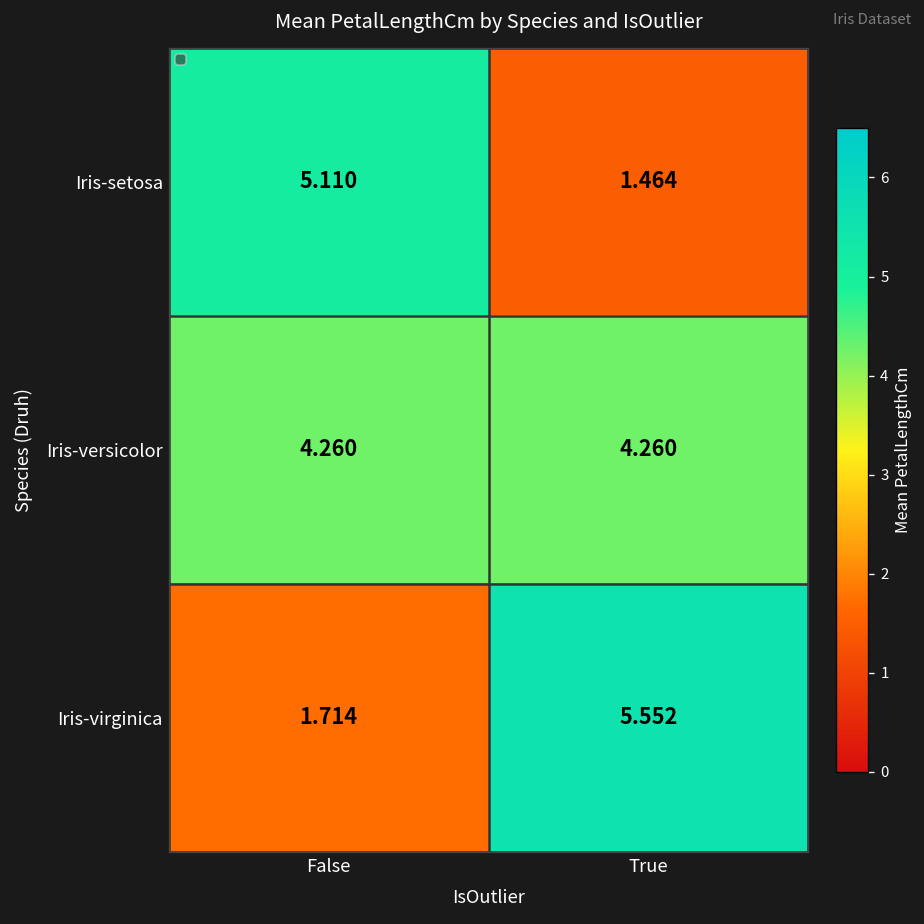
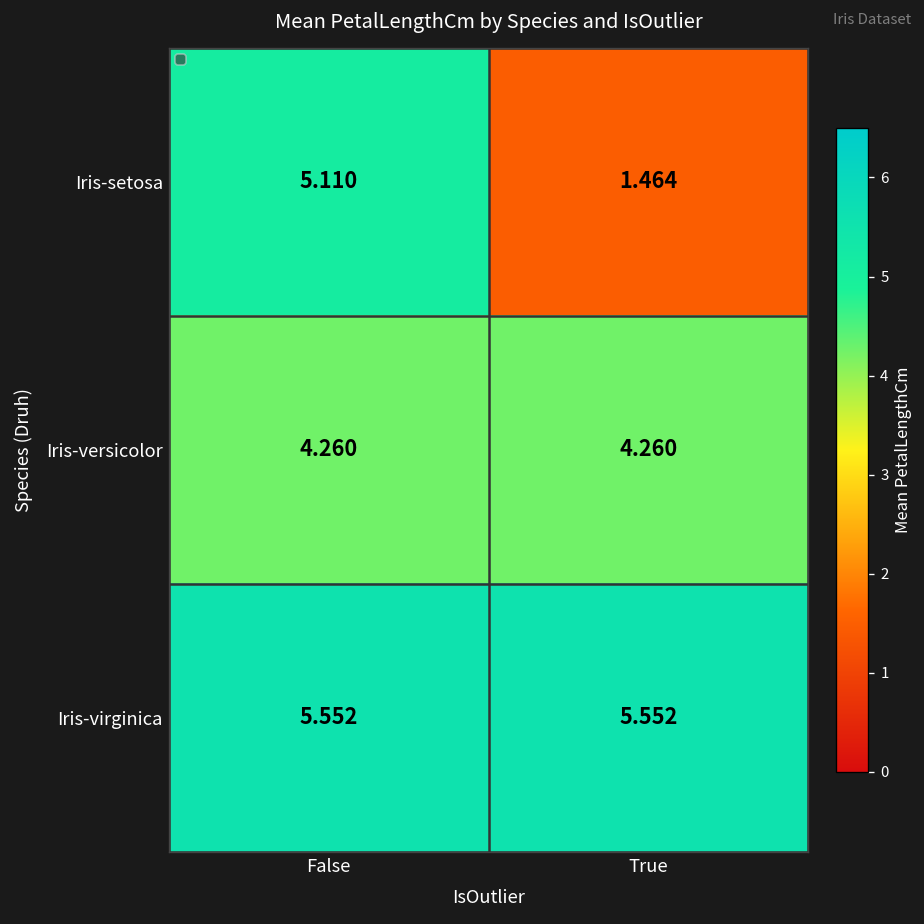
  {
    "Iris-setosa": {
      "False": 5.110,
      "True": 1.464
    },
    "Iris-versicolor": {
      "False": 4.260,
      "True": 4.260
    },
    "Iris-virginica": {
-     "False": 1.714,
+     "False": 5.552,
      "True": 5.552
    }
  }
